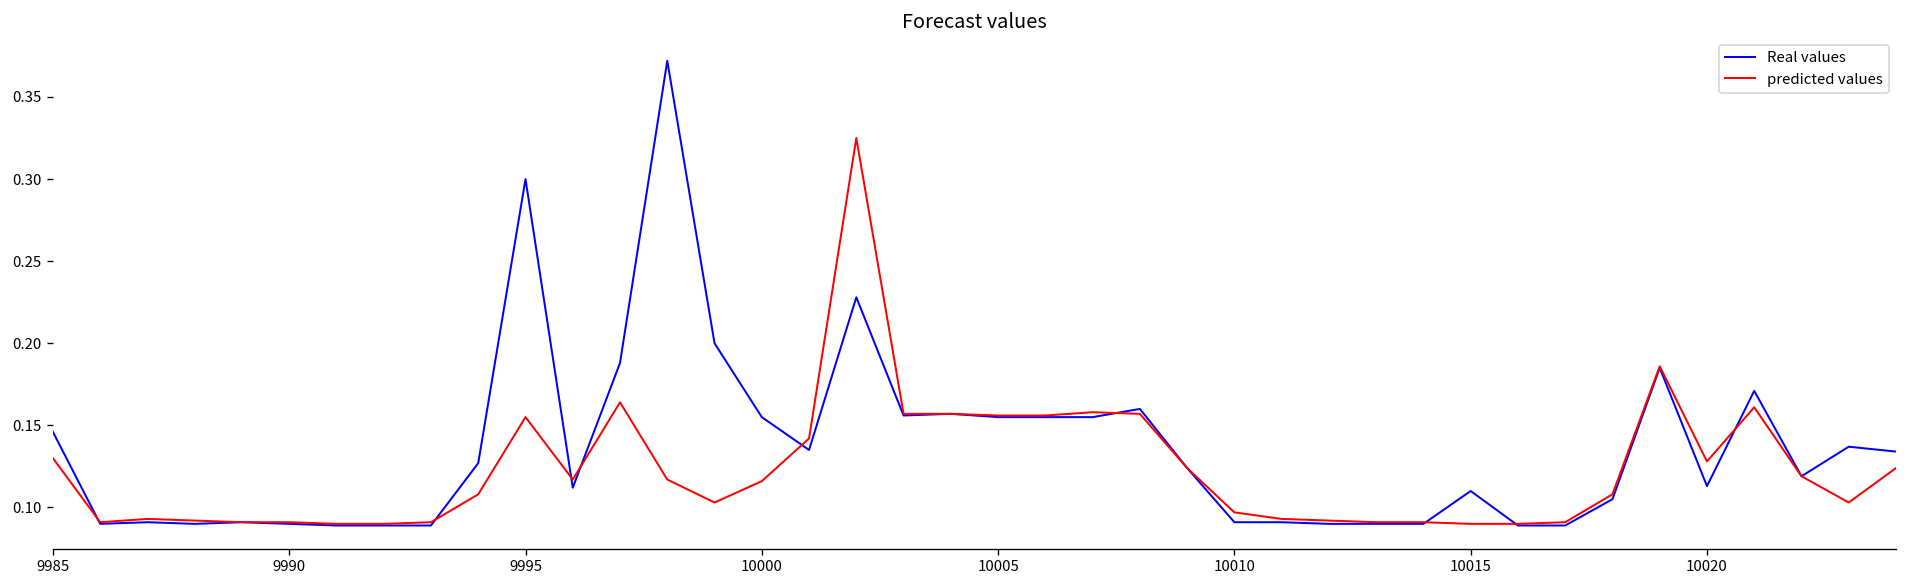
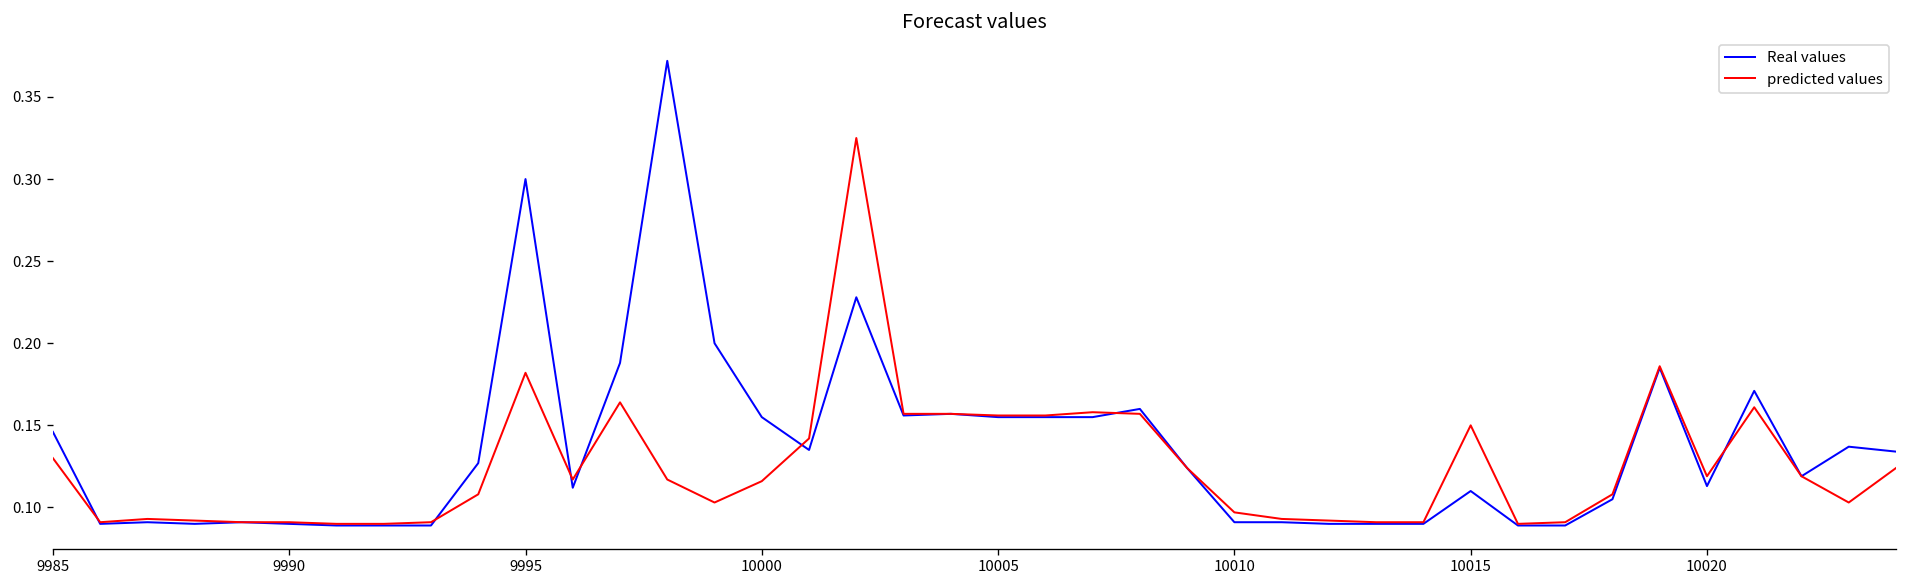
  {
    "Real values": {
      "9985": 0.146,
      "9995": 0.300,
      "10000": 0.155,
      "10010": 0.091,
      "10015": 0.110,
      "10020": 0.113
    },
    "predicted values": {
      "9985": 0.130,
-     "9995": 0.155,
+     "9995": 0.182,
      "10000": 0.116,
      "10010": 0.097,
-     "10015": 0.09,
-     "10020": 0.128
+     "10015": 0.15,
+     "10020": 0.119
    }
  }
